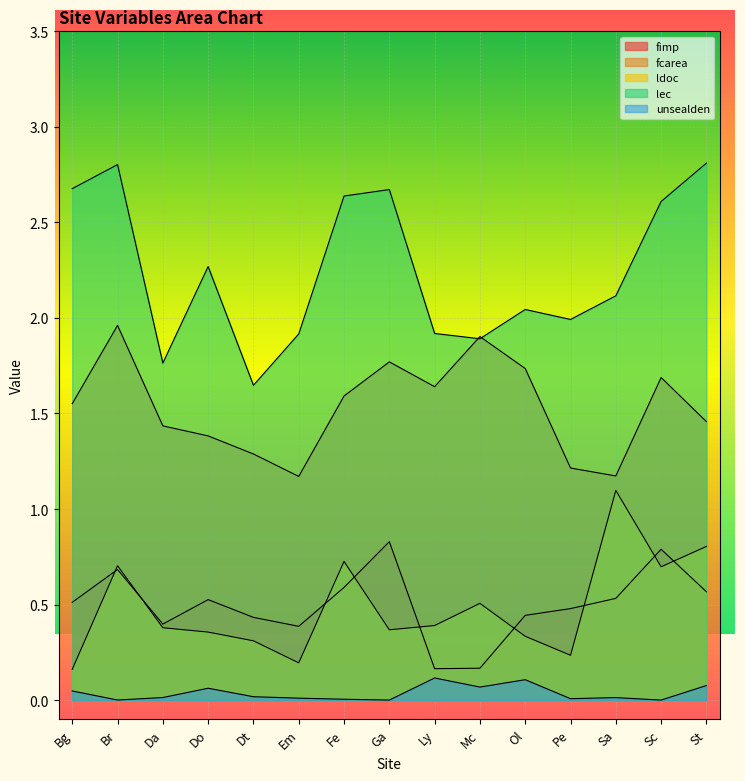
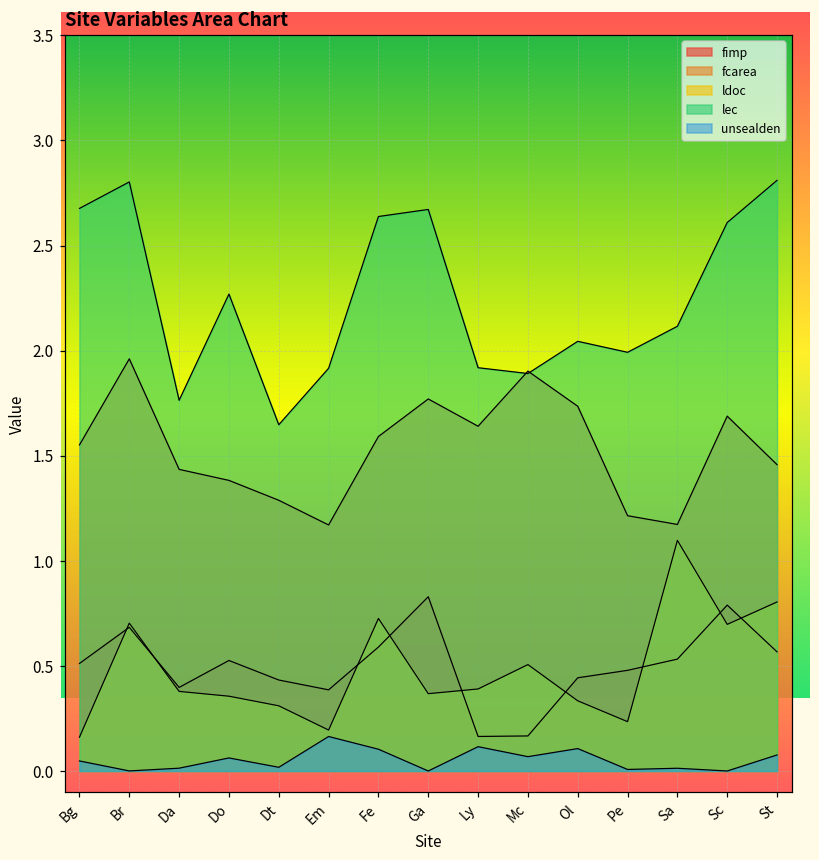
  {
    "ldoc": {
      "Bg": 0.16,
      "Br": 0.70,
      "Da": 0.38,
      "Do": 0.36,
      "Dt": 0.31,
      "Em": 0.19,
      "Fe": 0.73,
      "Ga": 0.37,
      "Ly": 0.39,
      "Mc": 0.51,
      "Ol": 0.33,
      "Pe": 0.23,
      "Sa": 1.10,
      "Sc": 0.70,
      "St": 0.80
    },
    "lec": {
      "Bg": 2.68,
      "Br": 2.80,
      "Da": 1.76,
      "Do": 2.27,
      "Dt": 1.65,
      "Em": 1.92,
      "Fe": 2.64,
      "Ga": 2.67,
      "Ly": 1.92,
      "Ol": 2.04,
      "Pe": 1.99,
      "Sa": 2.12,
      "Sc": 2.61,
      "St": 2.81
    },
    "unsealden": {
      "Bg": 0.05,
      "Br": 0.00,
      "Da": 0.01,
      "Do": 0.06,
      "Dt": 0.02,
-     "Em": 0.01,
-     "Fe": 0.00,
+     "Em": 0.16,
+     "Fe": 0.10,
      "Ga": 0.00,
      "Ly": 0.12,
      "Mc": 0.07,
      "Ol": 0.11,
      "Pe": 0.01,
      "Sa": 0.01,
      "Sc": 0.00,
      "St": 0.08
    }
  }
